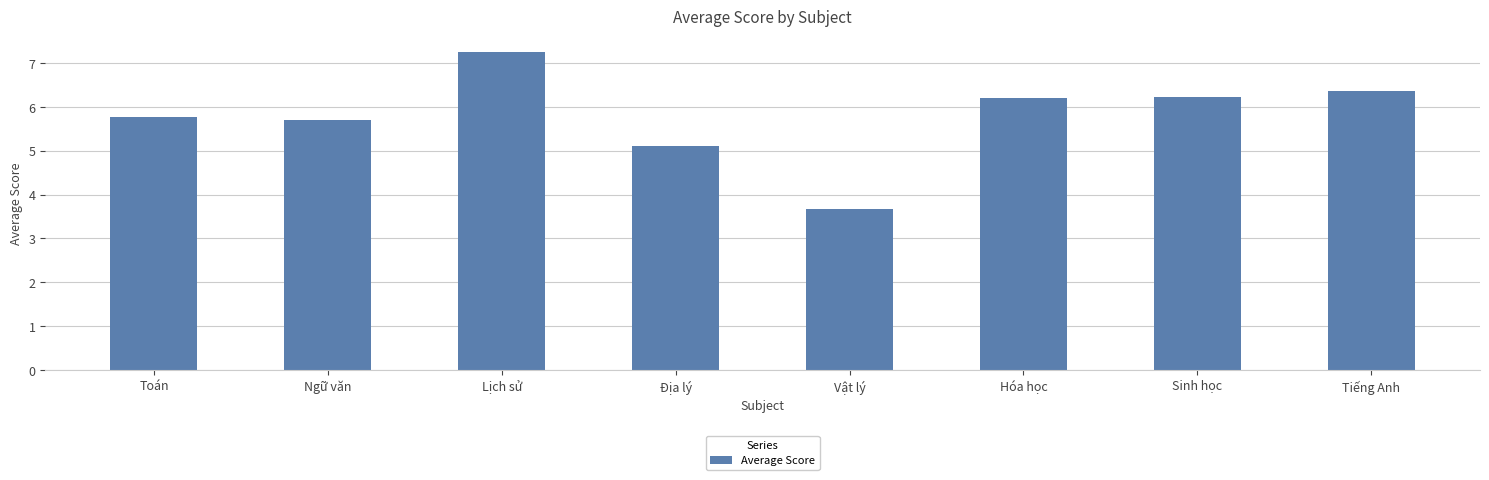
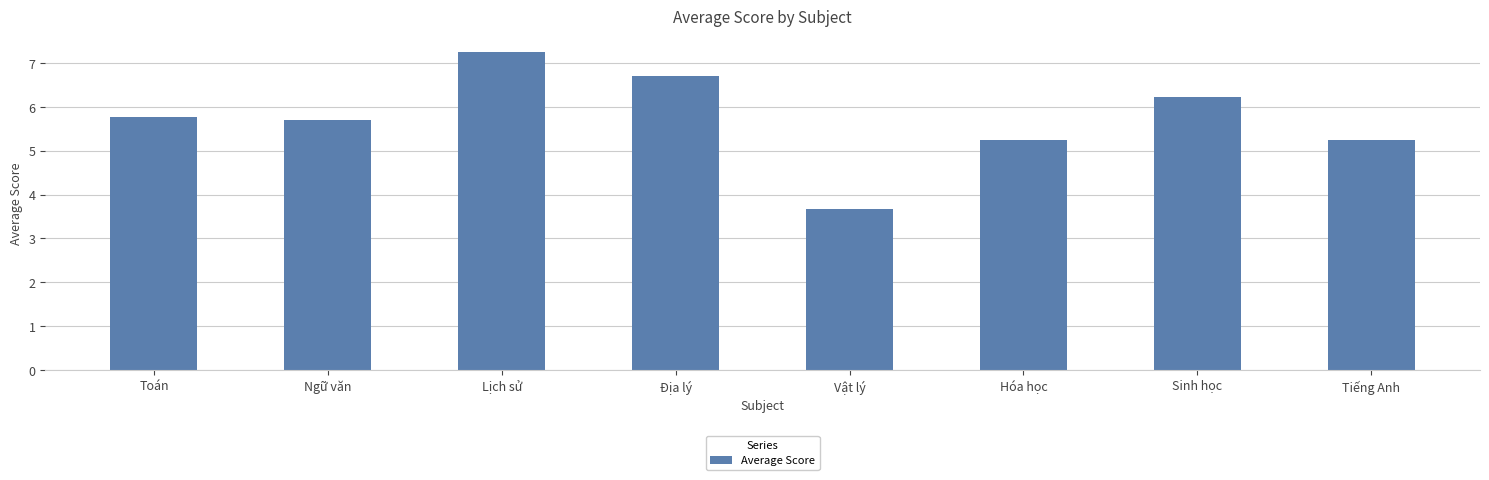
  {
    "Toán": 5.8,
    "Ngữ văn": 5.7,
    "Lịch sử": 7.3,
-   "Địa lý": 5.1,
+   "Địa lý": 6.7,
    "Vật lý": 3.7,
-   "Hóa học": 6.2,
+   "Hóa học": 5.3,
    "Sinh học": 6.2,
-   "Tiếng Anh": 6.4
+   "Tiếng Anh": 5.3
  }
